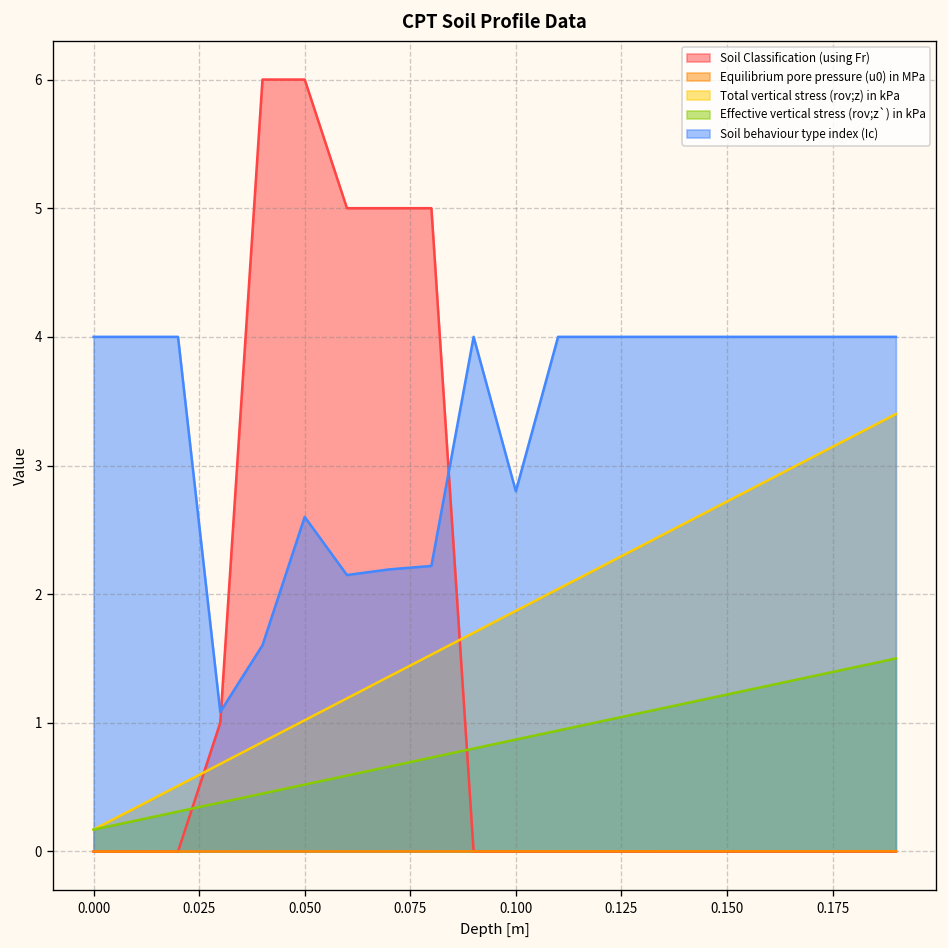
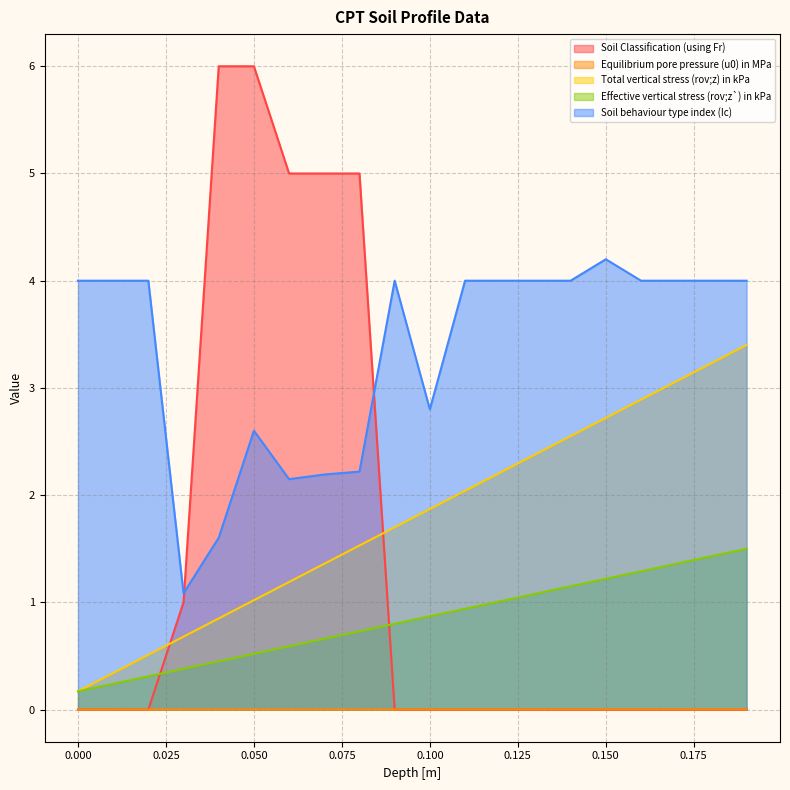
  {
    "Soil Classification (using Fr)": {
      "0.050": 6.0
    },
    "Effective vertical stress (rov;z`) in kPa": {
      "0.050": 0.5,
      "0.100": 0.87,
      "0.150": 1.2
    },
    "Soil behaviour type index (Ic)": {
      "0.000": 4.0,
      "0.050": 2.6,
      "0.100": 2.8,
-     "0.150": 4.0
+     "0.150": 4.2
    }
  }
